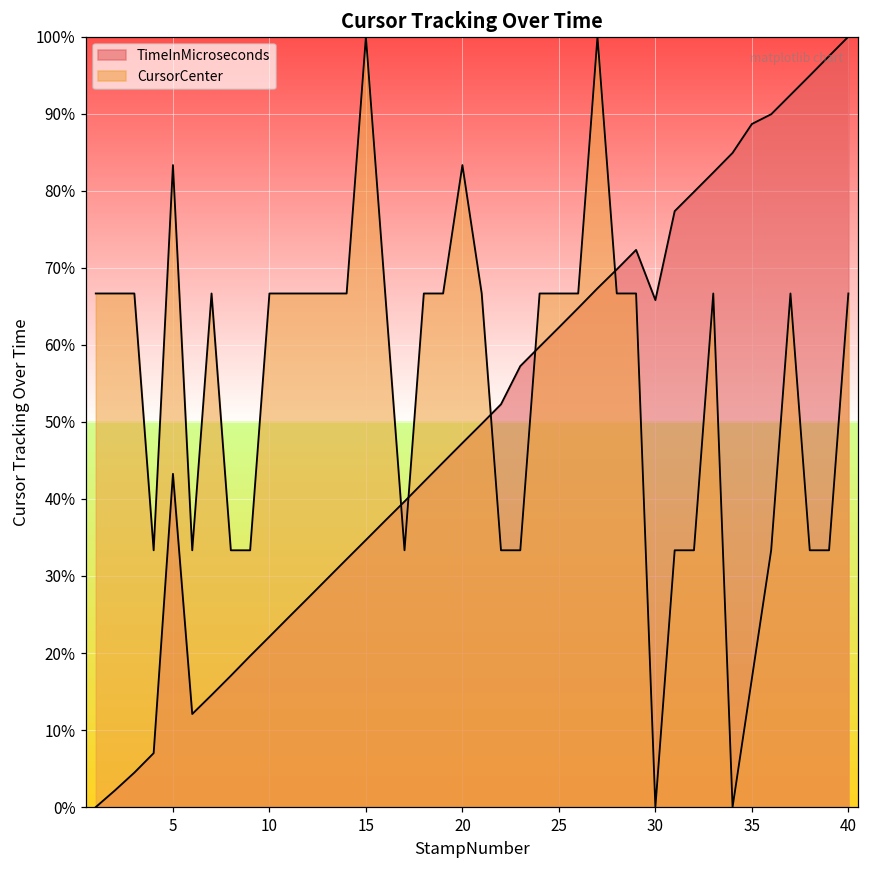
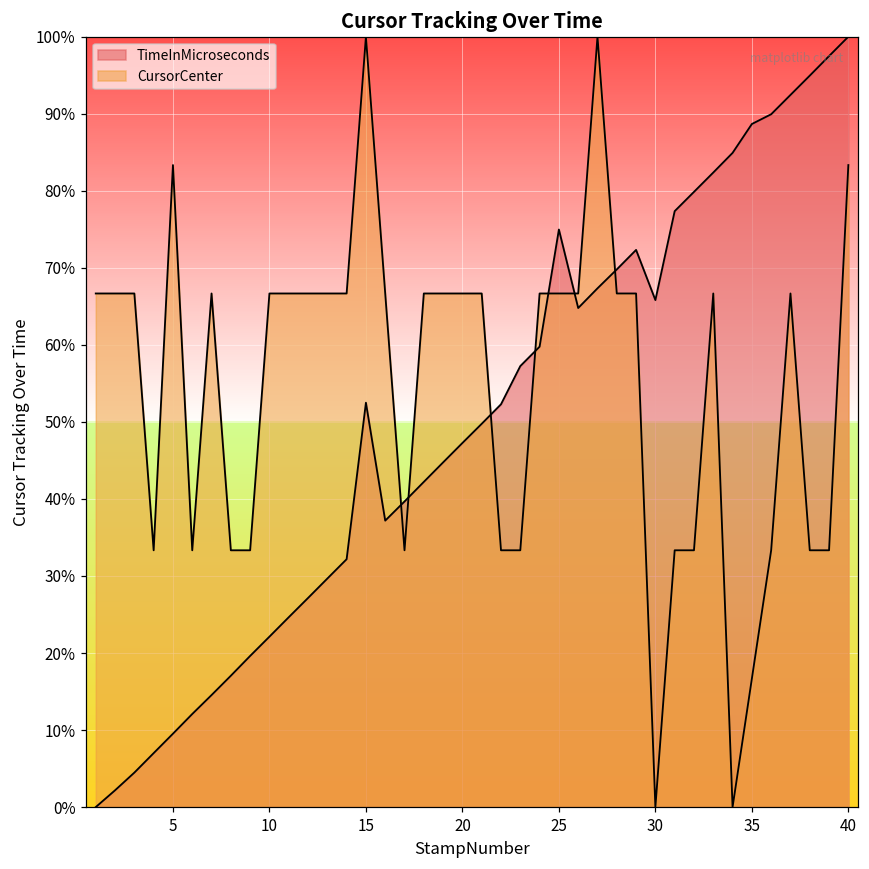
  {
    "TimeInMicroseconds": {
-     "5": "43%",
+     "5": "10%",
      "10": "22%",
-     "15": "35%",
+     "15": "52%",
      "20": "47%",
-     "25": "62%",
+     "25": "75%",
      "30": "66%",
      "35": "89%",
      "40": "100%"
    },
    "CursorCenter": {
      "5": "83%",
      "10": "67%",
      "15": "100%",
-     "20": "83%",
+     "20": "67%",
      "25": "67%",
      "30": "0%",
      "35": "17%",
-     "40": "67%"
+     "40": "83%"
    }
  }
